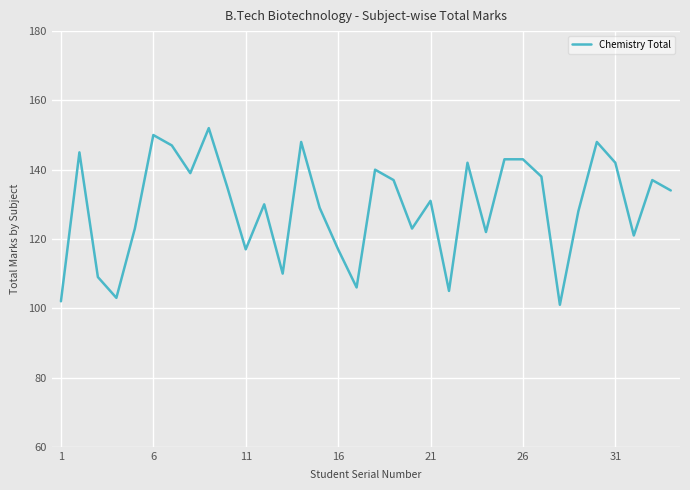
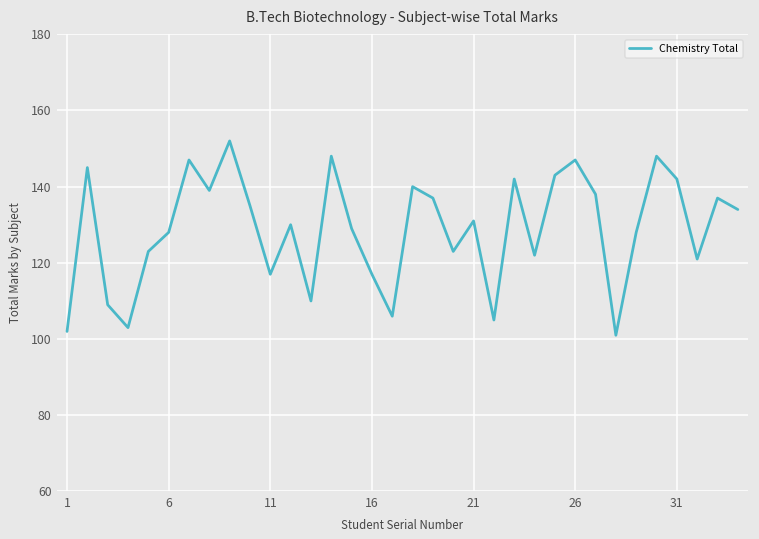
  {
    "1": 102,
-   "6": 150,
+   "6": 128,
    "11": 117,
    "16": 117,
    "21": 131,
-   "26": 143,
+   "26": 147,
    "31": 142
  }
